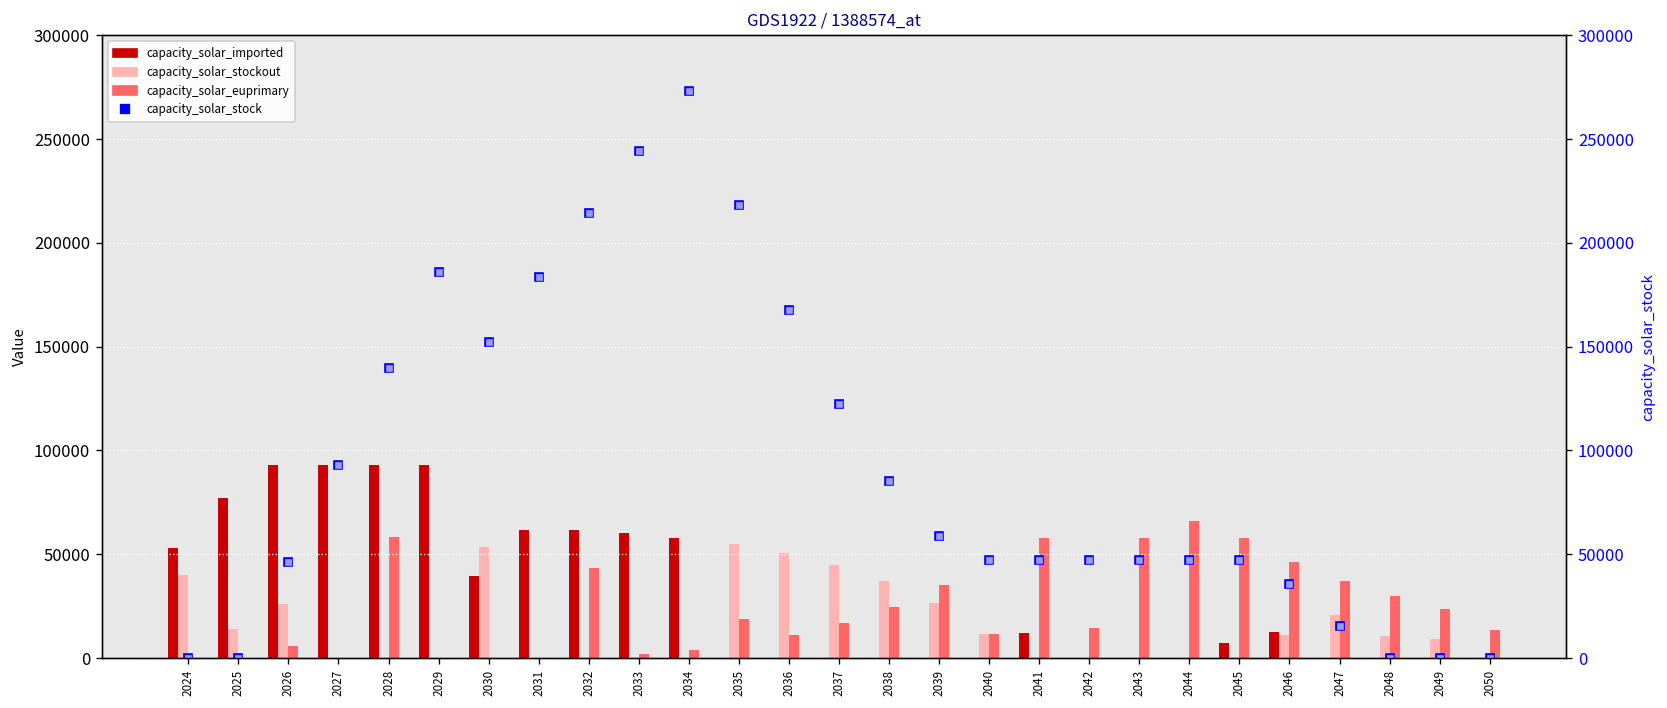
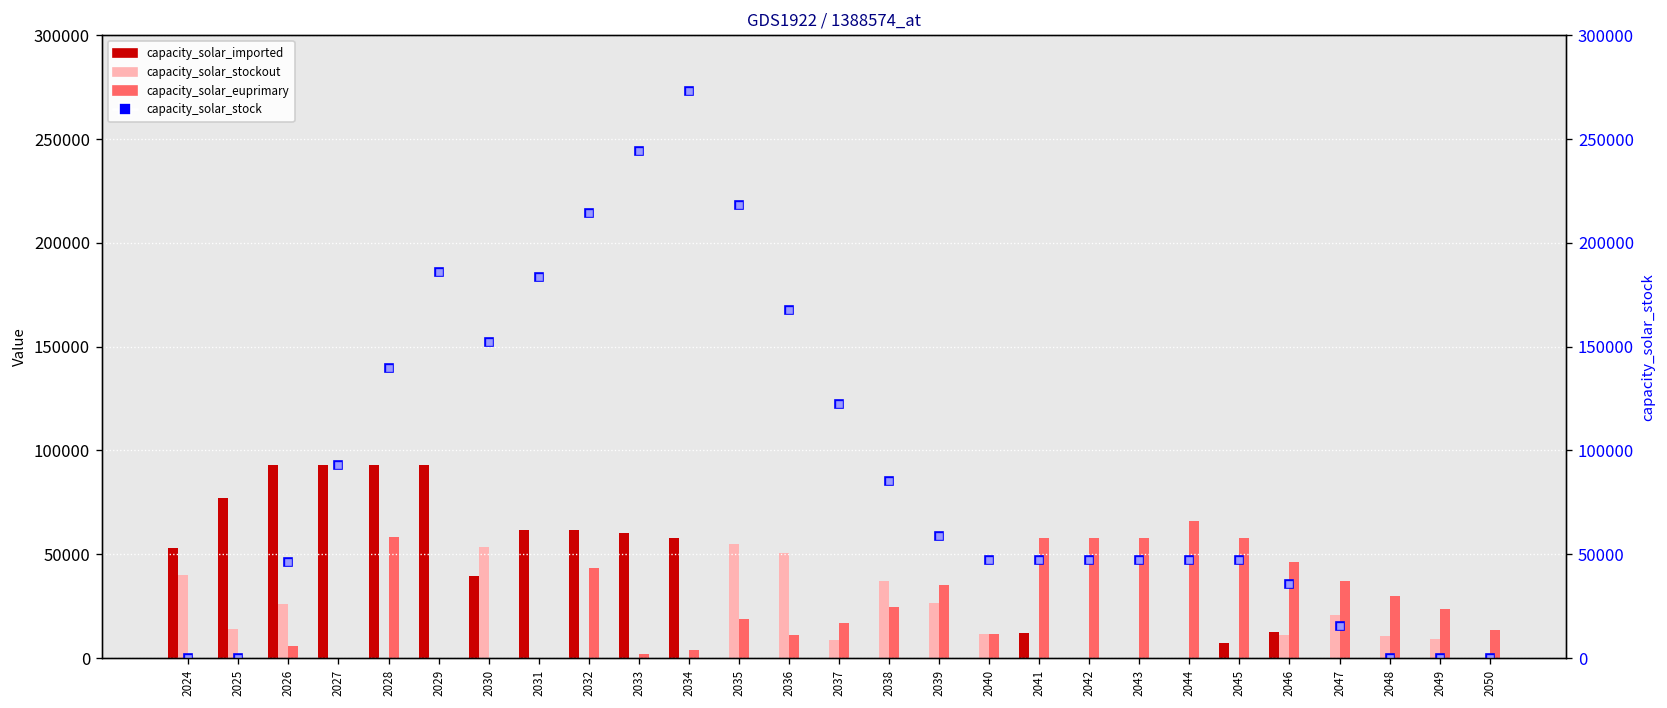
  {
    "capacity_solar_imported": {
      "2024": 53000,
      "2025": 77000,
      "2026": 93000,
      "2027": 93000,
      "2028": 93000,
      "2029": 93000,
      "2030": 40000,
      "2031": 62000,
      "2032": 62000,
      "2033": 60000,
      "2034": 58000,
      "2035": 0,
      "2036": 0,
      "2037": 0,
      "2038": 0,
      "2039": 0,
      "2040": 0,
      "2041": 12000,
      "2042": 0,
      "2043": 0,
      "2044": 0,
      "2045": 7000,
      "2046": 12000,
      "2047": 0,
      "2048": 0,
      "2049": 0,
      "2050": 0
    },
    "capacity_solar_stockout": {
      "2024": 40000,
      "2025": 14000,
      "2026": 26000,
      "2027": 0,
      "2028": 0,
      "2029": 0,
      "2030": 53000,
      "2031": 0,
      "2032": 0,
      "2033": 0,
      "2034": 0,
      "2035": 55000,
      "2036": 51000,
-     "2037": 45000,
+     "2037": 9000,
      "2038": 37000,
      "2039": 27000,
      "2040": 12000,
      "2041": 0,
      "2042": 0,
      "2043": 0,
      "2044": 0,
      "2045": 0,
      "2046": 11000,
      "2047": 21000,
      "2048": 10000,
      "2049": 9000,
      "2050": 0
    },
    "capacity_solar_euprimary": {
      "2024": 0,
      "2025": 0,
      "2026": 6000,
      "2027": 0,
      "2028": 58000,
      "2029": 0,
      "2030": 0,
      "2031": 0,
      "2032": 43000,
      "2033": 2000,
      "2034": 4000,
      "2035": 19000,
      "2036": 11000,
      "2037": 17000,
      "2038": 25000,
      "2039": 35000,
      "2040": 11000,
      "2041": 58000,
-     "2042": 14000,
+     "2042": 58000,
      "2043": 58000,
      "2044": 66000,
      "2045": 58000,
      "2046": 46000,
      "2047": 37000,
      "2048": 30000,
      "2049": 24000,
      "2050": 13000
    }
  }
